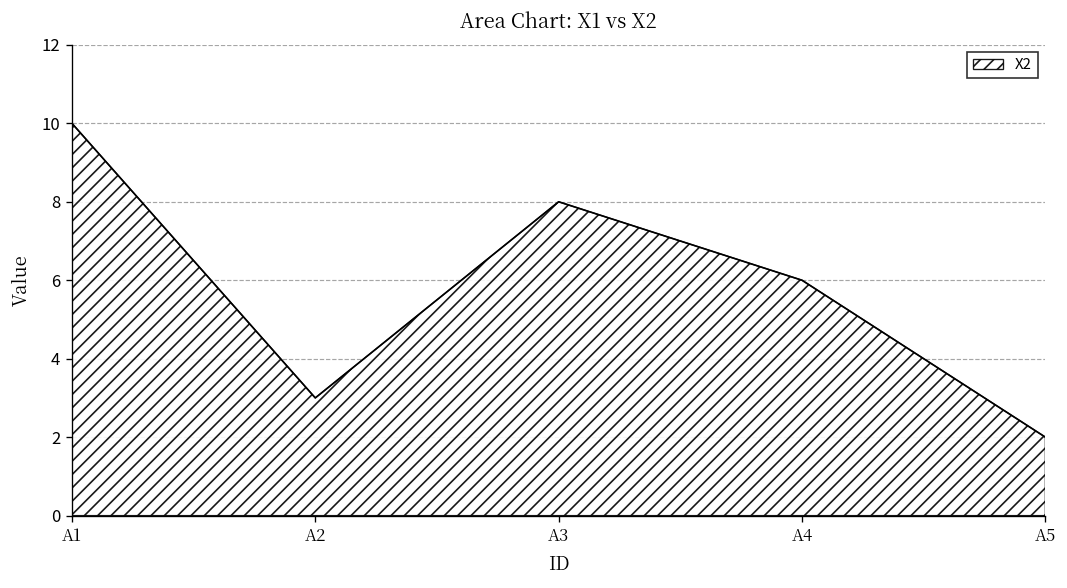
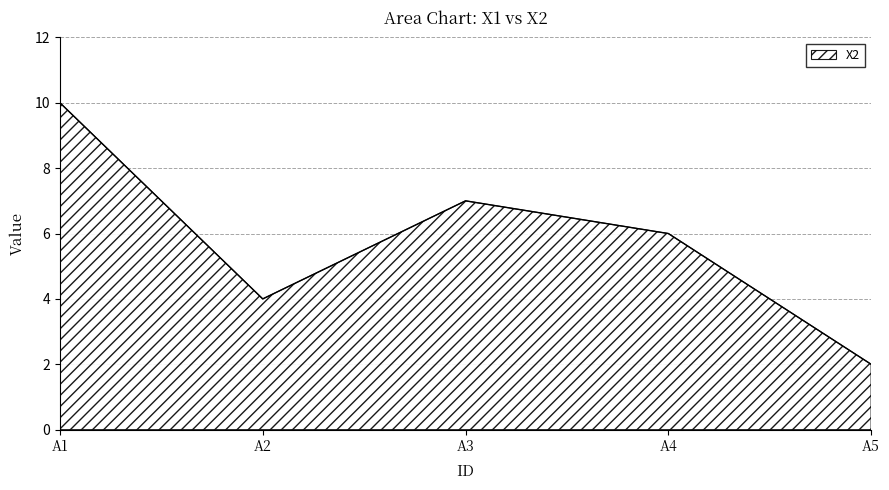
  {
    "A1": 10,
-   "A2": 3,
-   "A3": 8,
+   "A2": 4,
+   "A3": 7,
    "A4": 6,
    "A5": 2
  }
